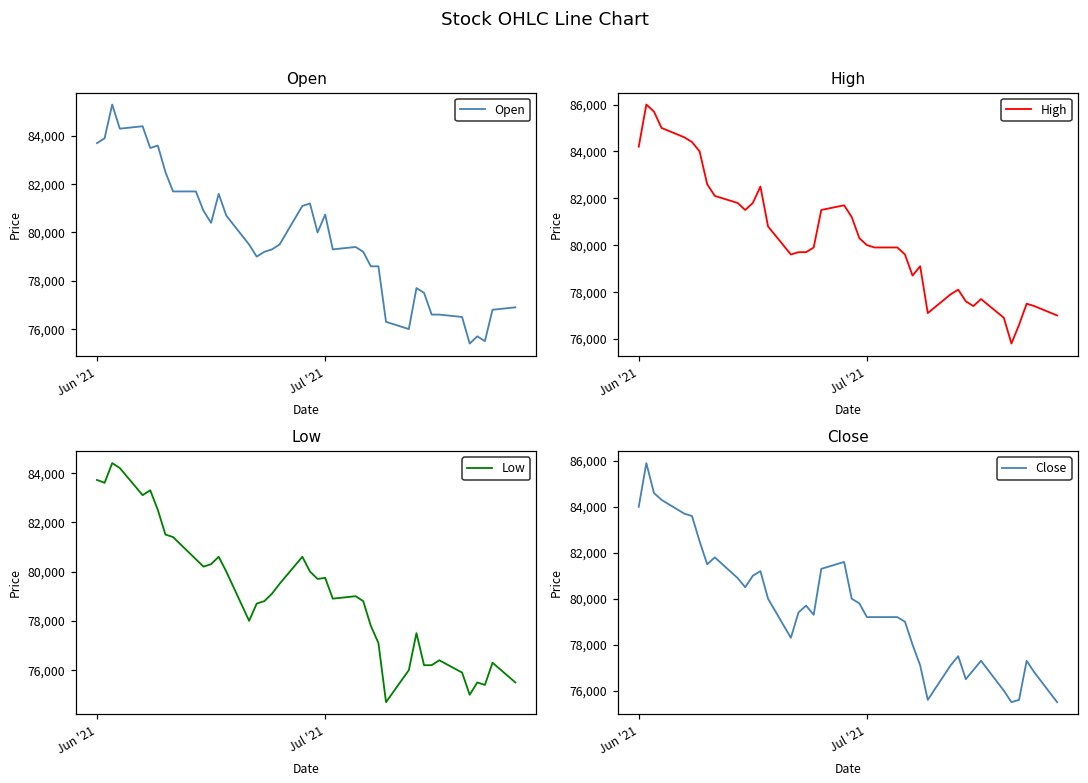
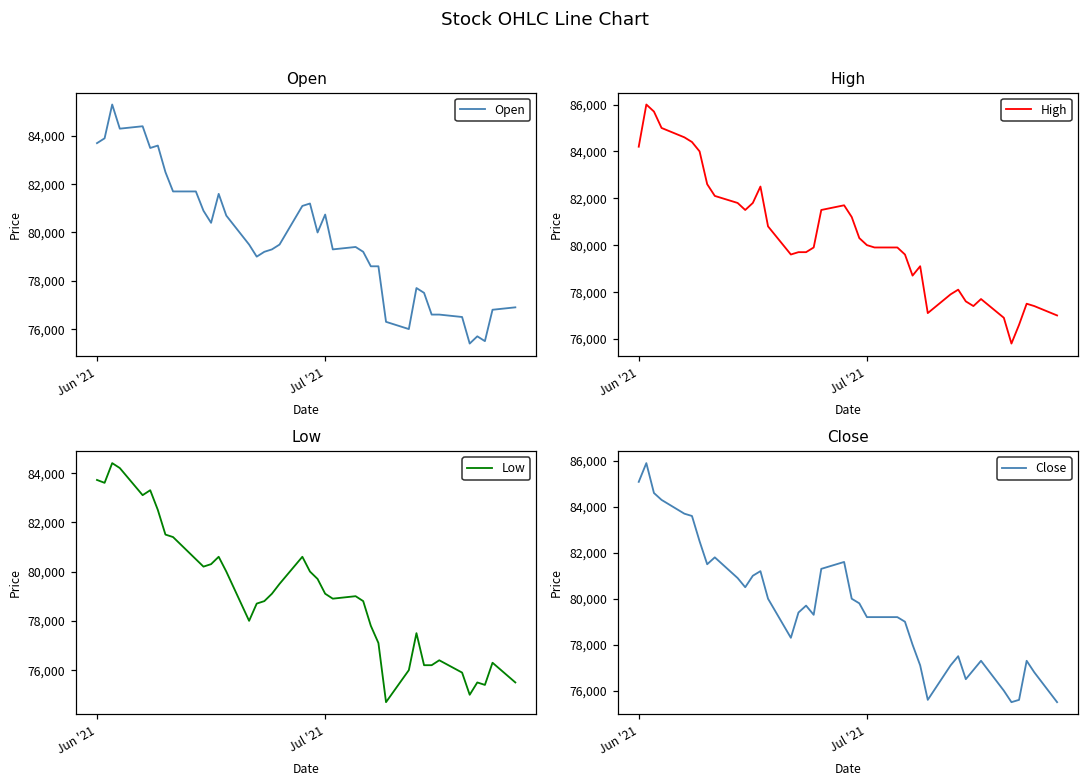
  {
    "Open": {
      "Jun '21": "83,700",
      "Jul '21": "80,700"
    },
    "High": {
      "Jun '21": "84,200",
      "Jul '21": "80,000"
    },
    "Low": {
      "Jun '21": "83,700",
-     "Jul '21": "79,700"
+     "Jul '21": "79,100"
    },
    "Close": {
-     "Jun '21": "84,000",
+     "Jun '21": "85,100",
      "Jul '21": "79,200"
    }
  }
